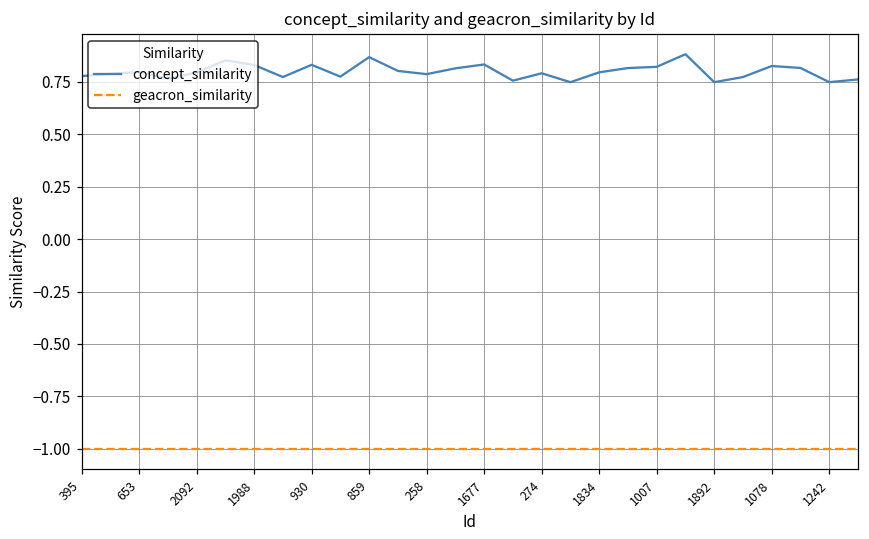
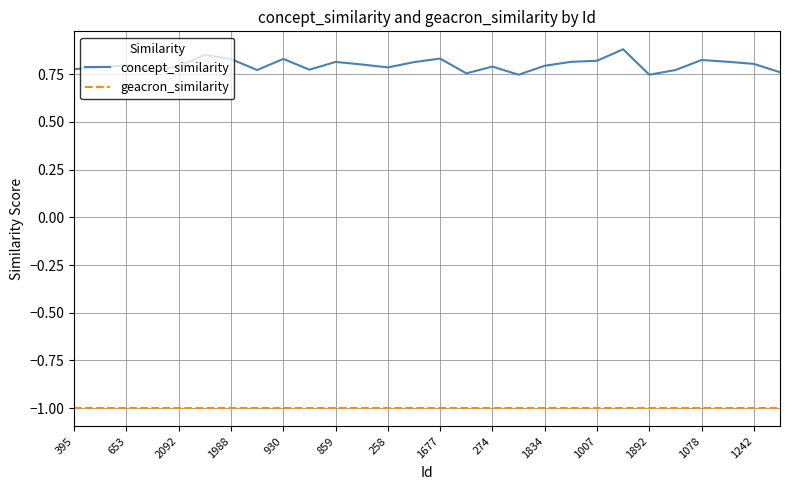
  {
    "concept_similarity": {
      "395": 0.78,
      "930": 0.83,
-     "859": 0.87,
+     "859": 0.81,
      "258": 0.79,
      "1677": 0.83,
      "274": 0.79,
      "1834": 0.79,
      "1007": 0.82,
      "1892": 0.75,
      "1078": 0.82,
-     "1242": 0.75
+     "1242": 0.80
    },
    "geacron_similarity": {
      "395": -1.00,
      "653": -1.00,
      "2092": -1.00,
      "1988": -1.00,
      "930": -1.00,
      "859": -1.00,
      "258": -1.00,
      "1677": -1.00,
      "274": -1.00,
      "1834": -1.00,
      "1007": -1.00,
      "1892": -1.00,
      "1078": -1.00,
      "1242": -1.00
    }
  }
